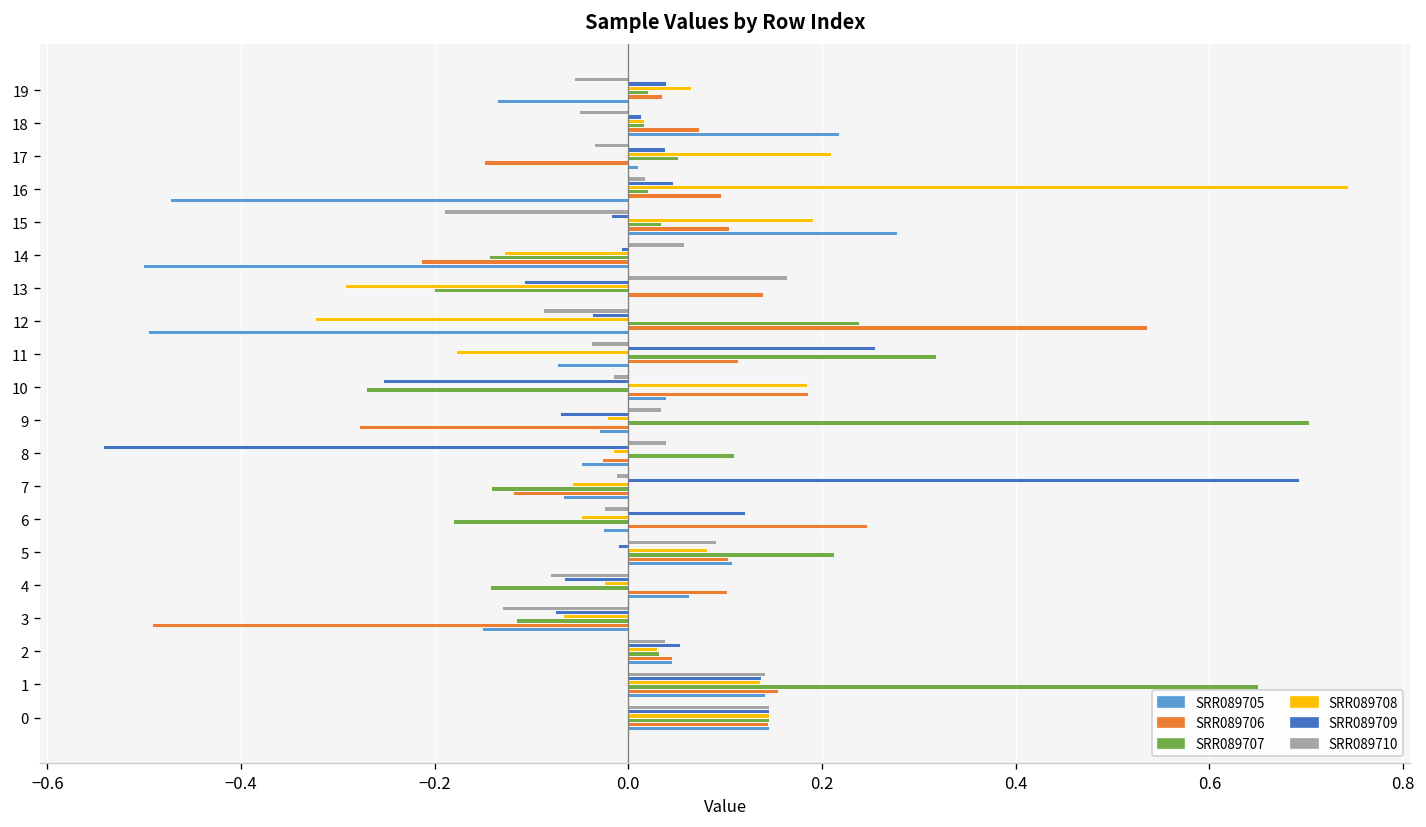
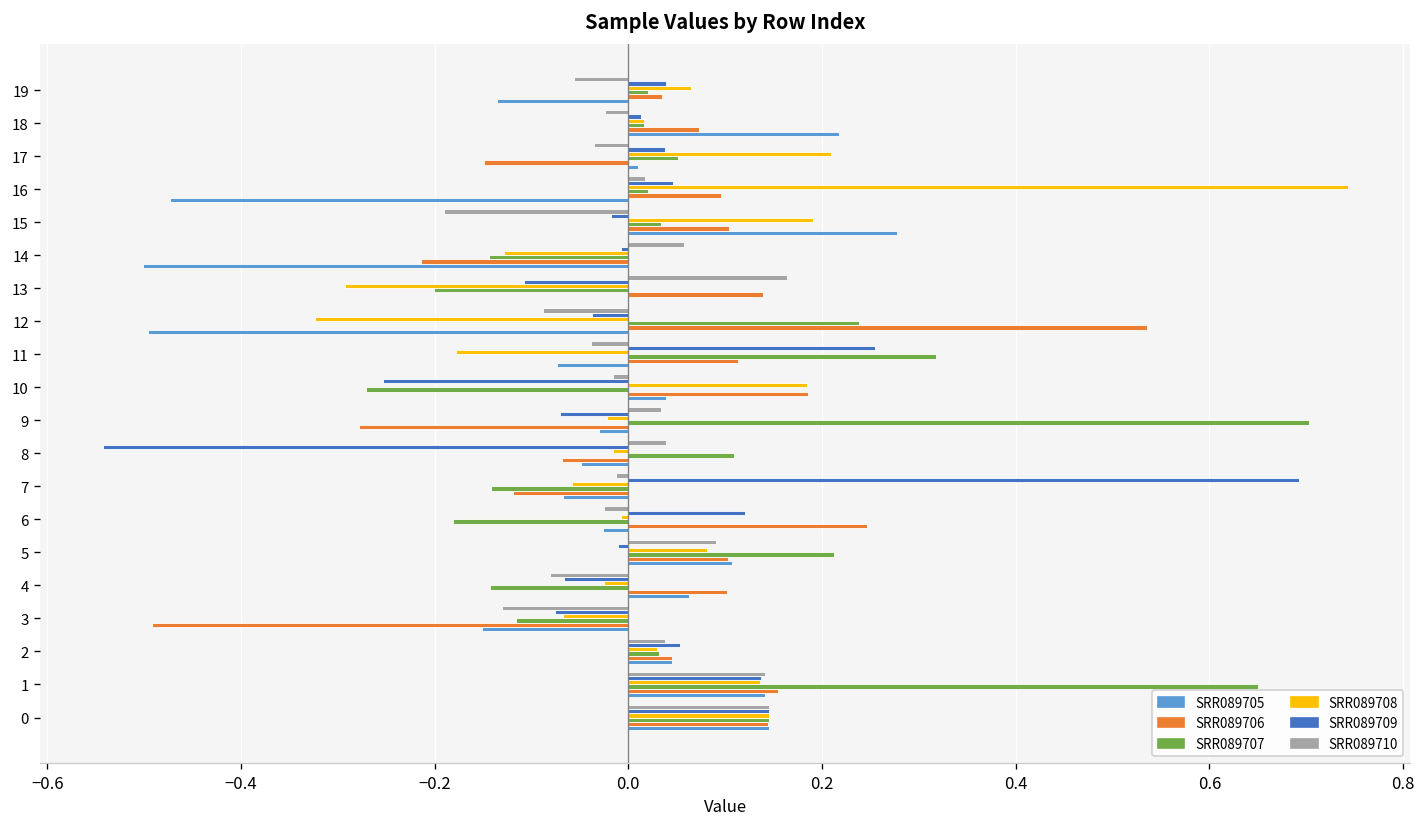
  {
    "SRR089706": {
      "19": 0.03,
      "18": 0.07,
      "17": -0.15,
      "16": 0.10,
      "15": 0.10,
      "14": -0.21,
      "13": 0.14,
      "12": 0.54,
      "11": 0.11,
      "10": 0.19,
      "9": -0.28,
-     "8": -0.03,
+     "8": -0.07,
      "7": -0.12,
      "6": 0.25,
      "5": 0.10,
      "4": 0.10,
      "3": -0.49,
      "2": 0.05,
      "1": 0.15,
      "0": 0.14
    },
    "SRR089707": {
      "19": 0.02,
      "18": 0.02,
      "17": 0.05,
      "16": 0.02,
      "15": 0.03,
      "14": -0.14,
      "13": -0.20,
      "12": 0.24,
      "11": 0.32,
      "10": -0.27,
      "9": 0.70,
      "8": 0.11,
      "7": -0.14,
      "6": -0.18,
      "5": 0.21,
      "4": -0.14,
      "3": -0.12,
      "2": 0.03,
      "1": 0.65,
      "0": 0.14
    },
    "SRR089708": {
      "19": 0.06,
      "18": 0.02,
      "17": 0.21,
      "16": 0.74,
      "15": 0.19,
      "14": -0.13,
      "13": -0.29,
      "12": -0.32,
      "11": -0.18,
      "10": 0.18,
      "9": -0.02,
      "8": -0.02,
      "7": -0.06,
-     "6": -0.05,
+     "6": -0.01,
      "5": 0.08,
      "4": -0.03,
      "3": -0.07,
      "2": 0.03,
      "1": 0.14,
      "0": 0.14
    },
    "SRR089710": {
      "19": -0.06,
-     "18": -0.05,
+     "18": -0.02,
      "17": -0.04,
      "16": 0.02,
      "15": -0.19,
      "14": 0.06,
      "13": 0.16,
      "12": -0.09,
      "11": -0.04,
      "10": -0.02,
      "9": 0.03,
      "8": 0.04,
      "7": -0.01,
      "6": -0.02,
      "5": 0.09,
      "4": -0.08,
      "3": -0.13,
      "2": 0.04,
      "1": 0.14,
      "0": 0.15
    }
  }
